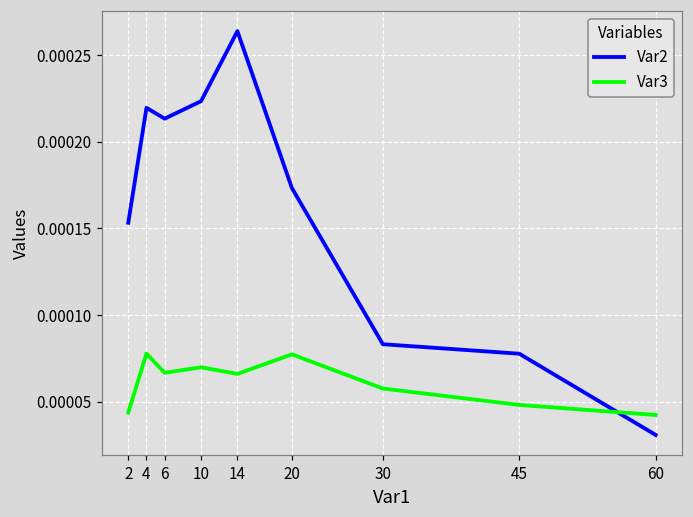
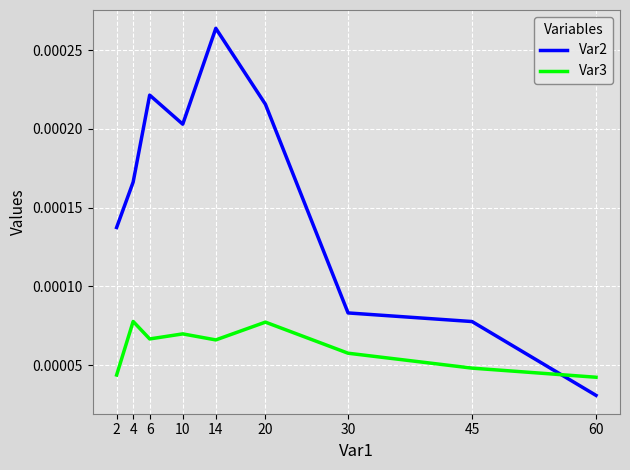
  {
    "Var2": {
-     "2": 0.000153,
-     "4": 0.000220,
-     "6": 0.000213,
-     "10": 0.000223,
+     "2": 0.000137,
+     "4": 0.000166,
+     "6": 0.000221,
+     "10": 0.000203,
      "14": 0.000264,
-     "20": 0.000173,
+     "20": 0.000216,
      "30": 0.000083,
      "45": 0.000078,
      "60": 0.000031
    },
    "Var3": {
      "2": 0.000044,
      "4": 0.000078,
      "6": 0.000067,
      "10": 0.000070,
      "14": 0.000066,
      "20": 0.000077,
      "30": 0.000058,
      "45": 0.000048,
      "60": 0.000042
    }
  }
